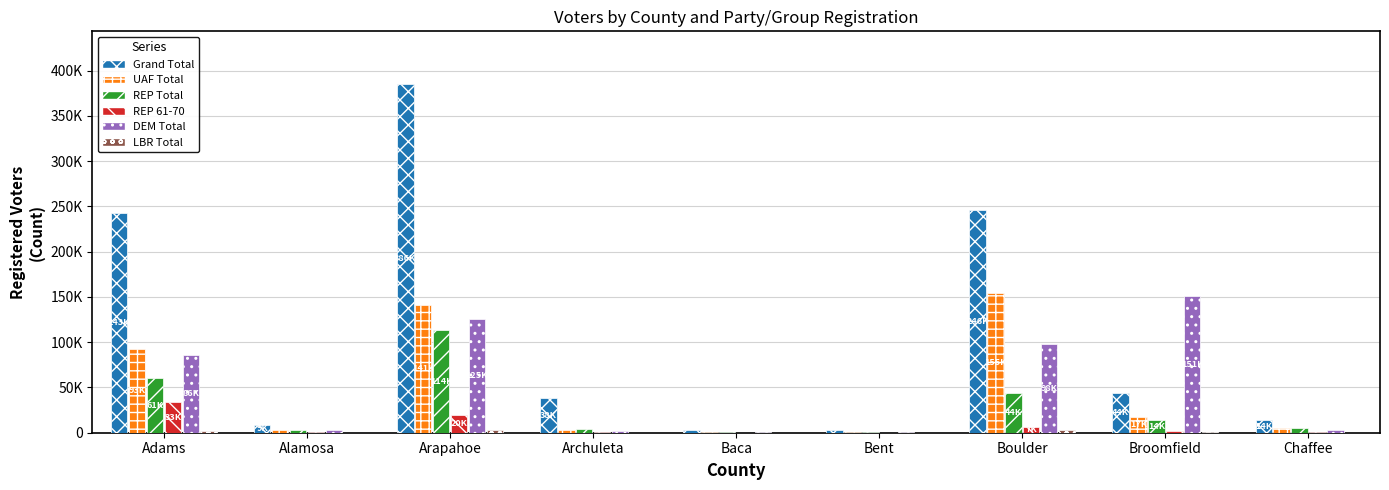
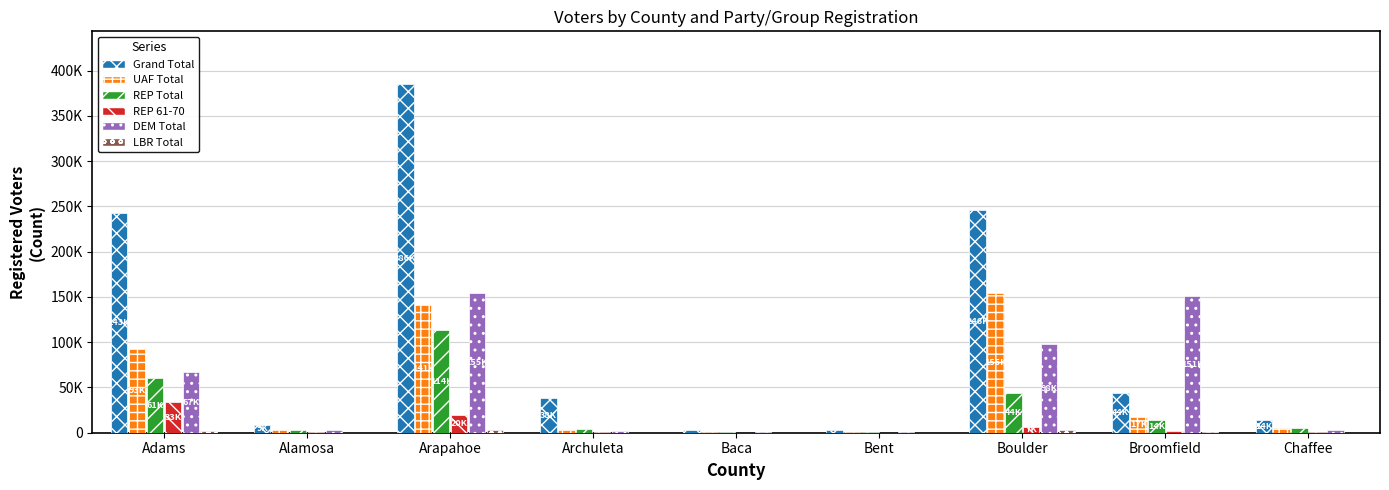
  {
    "Grand Total": {
      "Adams": "243K",
      "Alamosa": "9K",
      "Arapahoe": "386K",
      "Archuleta": "38K",
      "Boulder": "246K",
      "Broomfield": "44K",
      "Chaffee": "14K"
    },
    "UAF Total": {
      "Adams": "93K",
      "Arapahoe": "141K",
      "Boulder": "155K",
      "Broomfield": "17K"
    },
    "REP Total": {
      "Adams": "61K",
      "Arapahoe": "114K",
      "Boulder": "44K",
      "Broomfield": "14K"
    },
    "REP 61-70": {
      "Adams": "33K",
      "Arapahoe": "20K",
      "Boulder": "7K"
    },
    "DEM Total": {
-     "Adams": "86K",
-     "Arapahoe": "125K",
+     "Adams": "67K",
+     "Arapahoe": "155K",
      "Boulder": "98K",
      "Broomfield": "151K"
    },
    "LBR Total": {
      "Arapahoe": "0"
    }
  }
